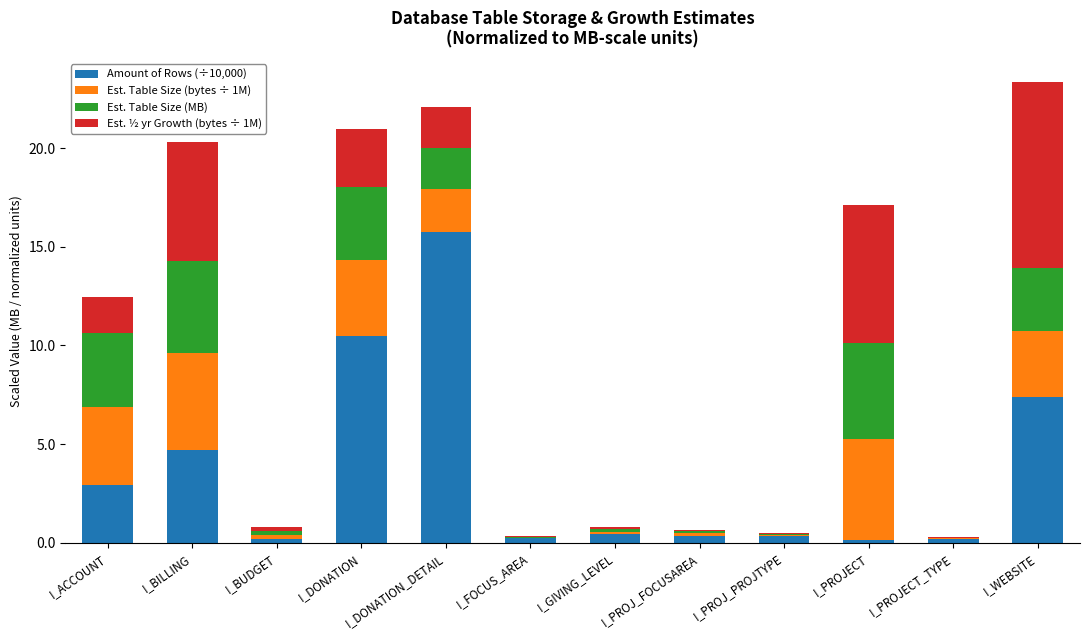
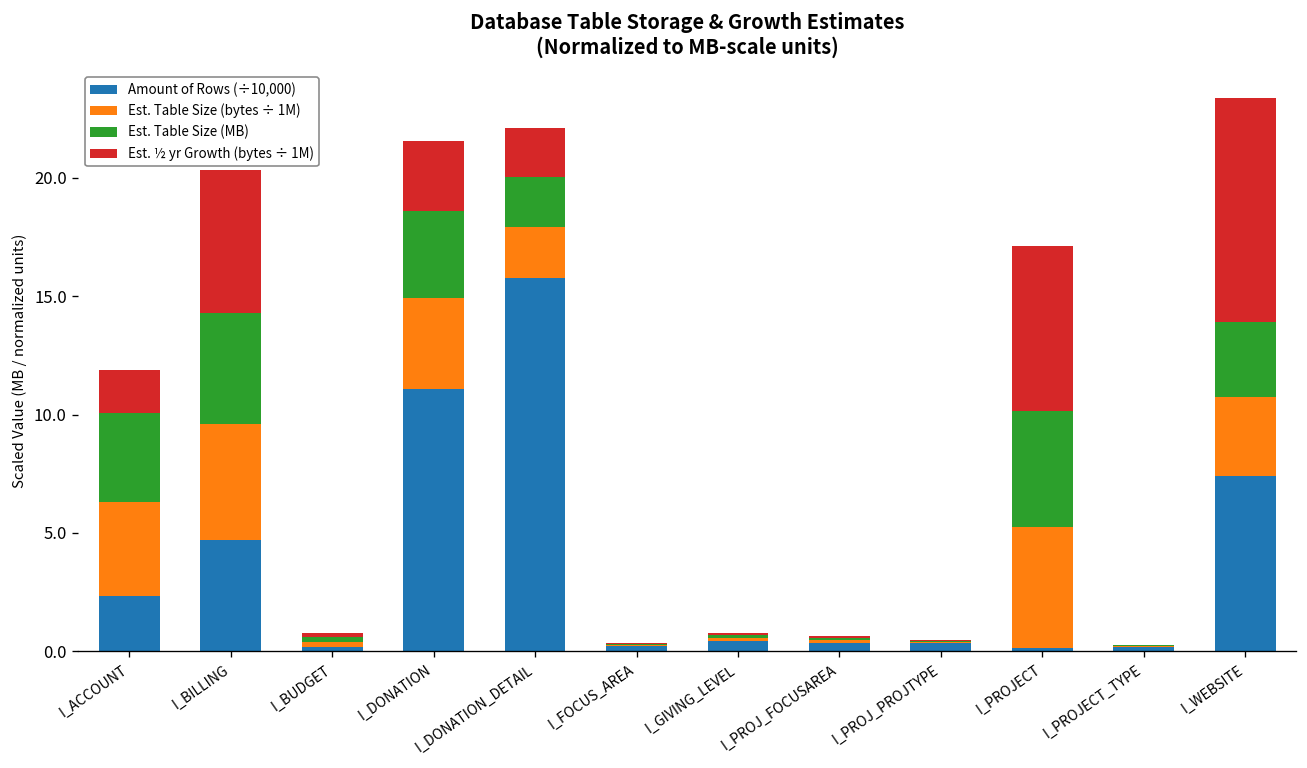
  {
    "Amount of Rows (÷10,000)": {
-     "I_ACCOUNT": 2.9,
+     "I_ACCOUNT": 2.4,
      "I_BILLING": 4.7,
      "I_BUDGET": 0.2,
-     "I_DONATION": 10.5,
+     "I_DONATION": 11.1,
      "I_DONATION_DETAIL": 15.8,
      "I_FOCUS_AREA": 0.2,
      "I_GIVING_LEVEL": 0.4,
      "I_PROJ_FOCUSAREA": 0.4,
      "I_PROJ_PROJTYPE": 0.3,
      "I_PROJECT": 0.1,
      "I_PROJECT_TYPE": 0.2,
      "I_WEBSITE": 7.4
    },
    "Est. Table Size (bytes ÷ 1M)": {
      "I_ACCOUNT": 4.0,
      "I_BILLING": 4.9,
      "I_BUDGET": 0.2,
      "I_DONATION": 3.9,
      "I_DONATION_DETAIL": 2.2,
      "I_PROJECT": 5.1,
      "I_WEBSITE": 3.3
    },
    "Est. Table Size (MB)": {
      "I_ACCOUNT": 3.8,
      "I_BILLING": 4.7,
      "I_BUDGET": 0.2,
      "I_DONATION": 3.7,
      "I_DONATION_DETAIL": 2.1,
      "I_PROJECT": 4.9,
      "I_WEBSITE": 3.2
    },
    "Est. ½ yr Growth (bytes ÷ 1M)": {
      "I_ACCOUNT": 1.8,
      "I_BILLING": 6.0,
      "I_BUDGET": 0.2,
      "I_DONATION": 2.9,
      "I_DONATION_DETAIL": 2.1,
      "I_PROJECT": 7.0,
      "I_WEBSITE": 9.4
    }
  }
